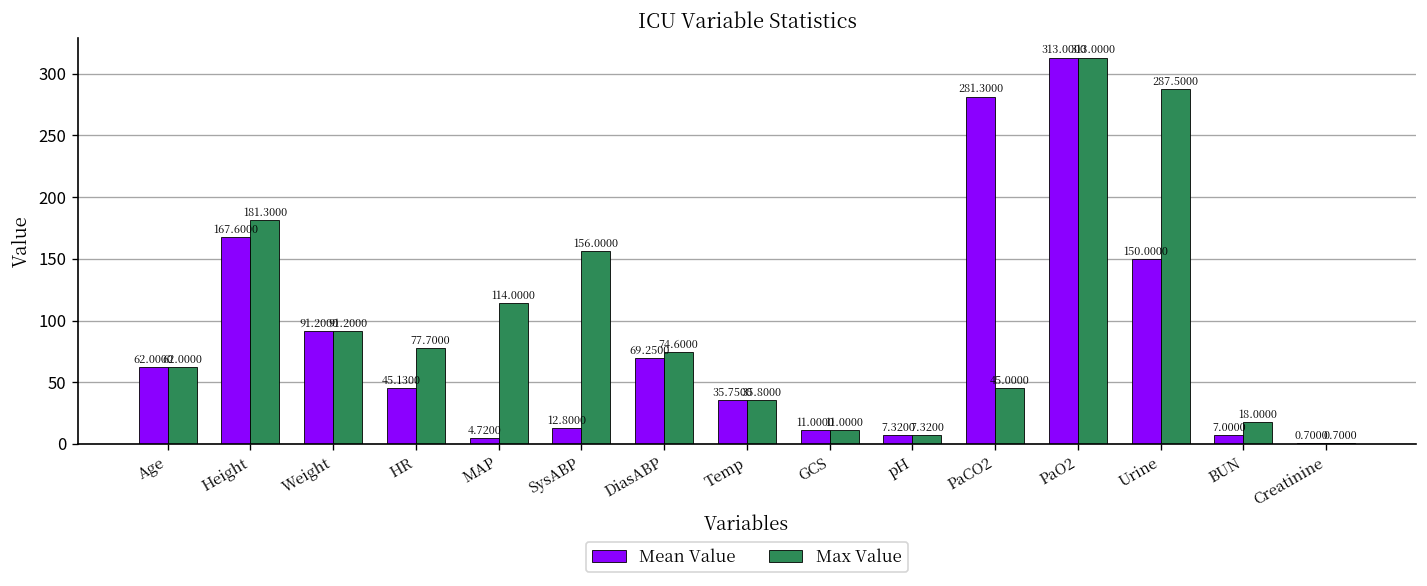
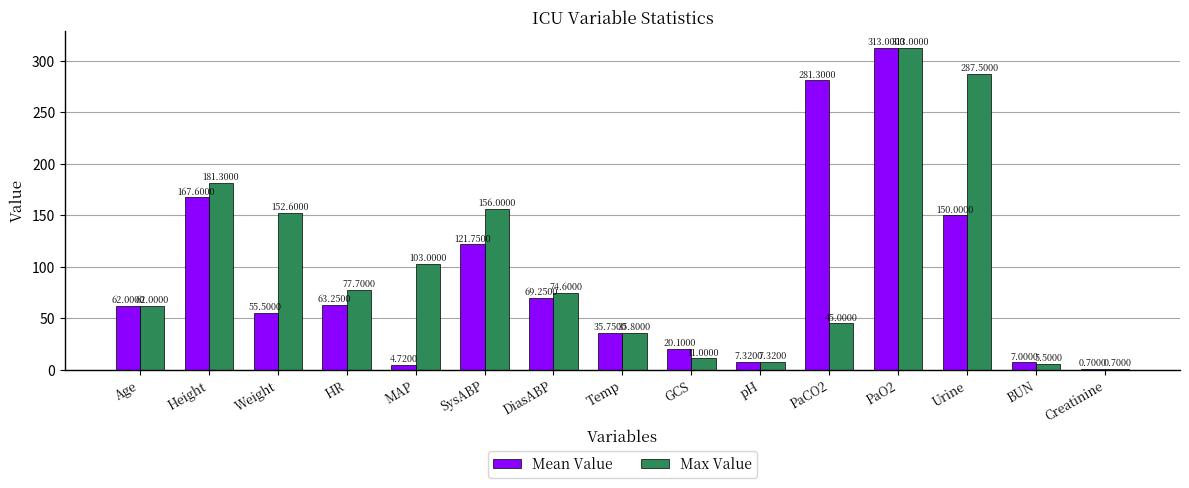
  {
    "Mean Value": {
      "Height": 167.6000,
-     "Weight": 91.2000,
-     "HR": 45.1300,
+     "Weight": 55.5000,
+     "HR": 63.2500,
      "MAP": 4.7200,
-     "SysABP": 12.8000,
+     "SysABP": 121.7500,
      "DiasABP": 69.2500,
-     "GCS": 11.0000,
+     "GCS": 20.1000,
      "pH": 7.3200,
      "PaCO2": 281.3000,
      "Urine": 150.0000,
      "BUN": 7.0000,
      "Creatinine": 0.7000
    },
    "Max Value": {
      "Height": 181.3000,
-     "Weight": 91.2000,
+     "Weight": 152.6000,
      "HR": 77.7000,
-     "MAP": 114.0000,
+     "MAP": 103.0000,
      "SysABP": 156.0000,
      "DiasABP": 74.6000,
      "pH": 7.3200,
      "PaCO2": 45.0000,
      "Urine": 287.5000,
-     "BUN": 18.0000,
+     "BUN": 5.5000,
      "Creatinine": 0.7000
    }
  }
